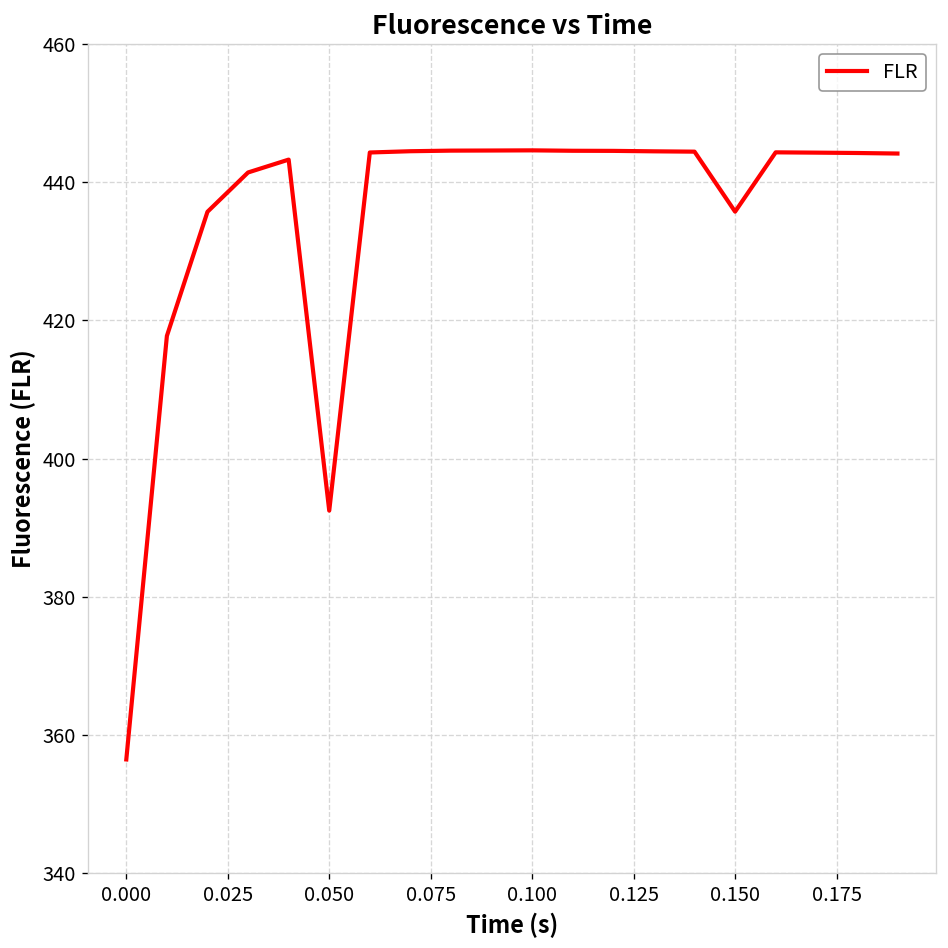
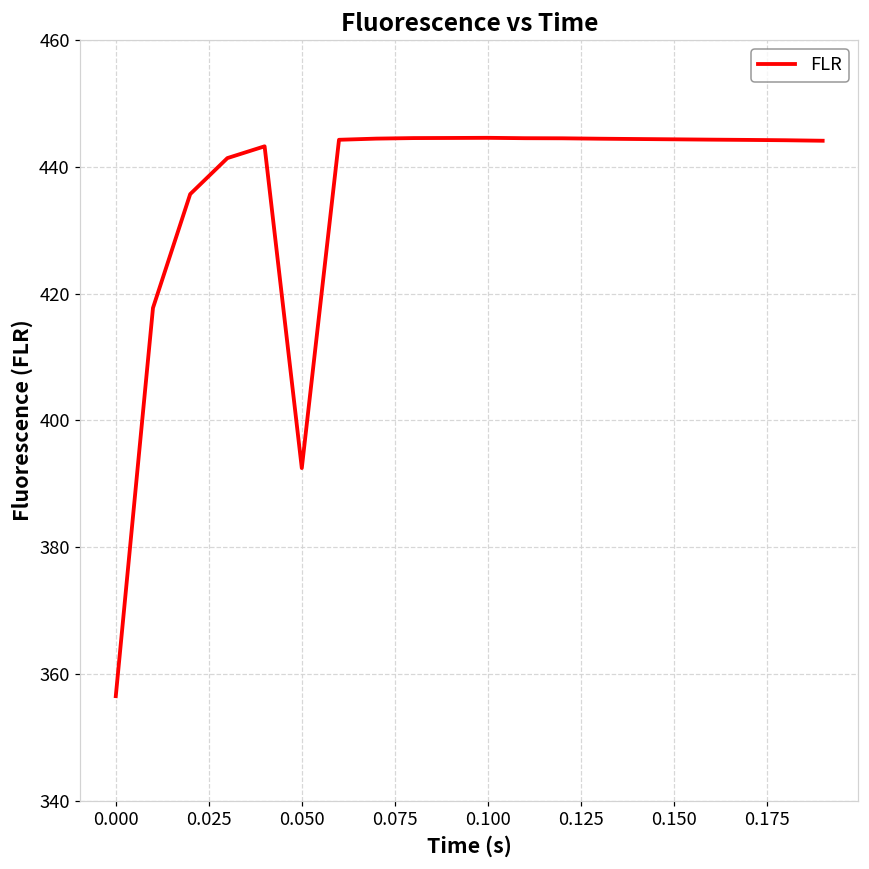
  {
    "0.000": 356,
    "0.050": 392,
    "0.100": 445,
-   "0.150": 436
+   "0.150": 444
  }
